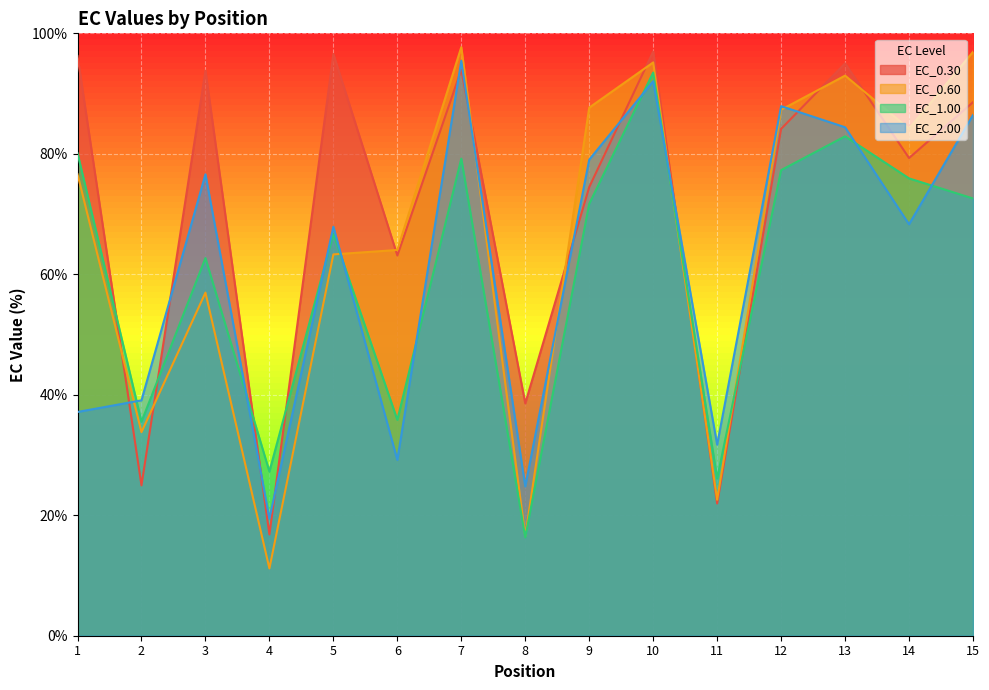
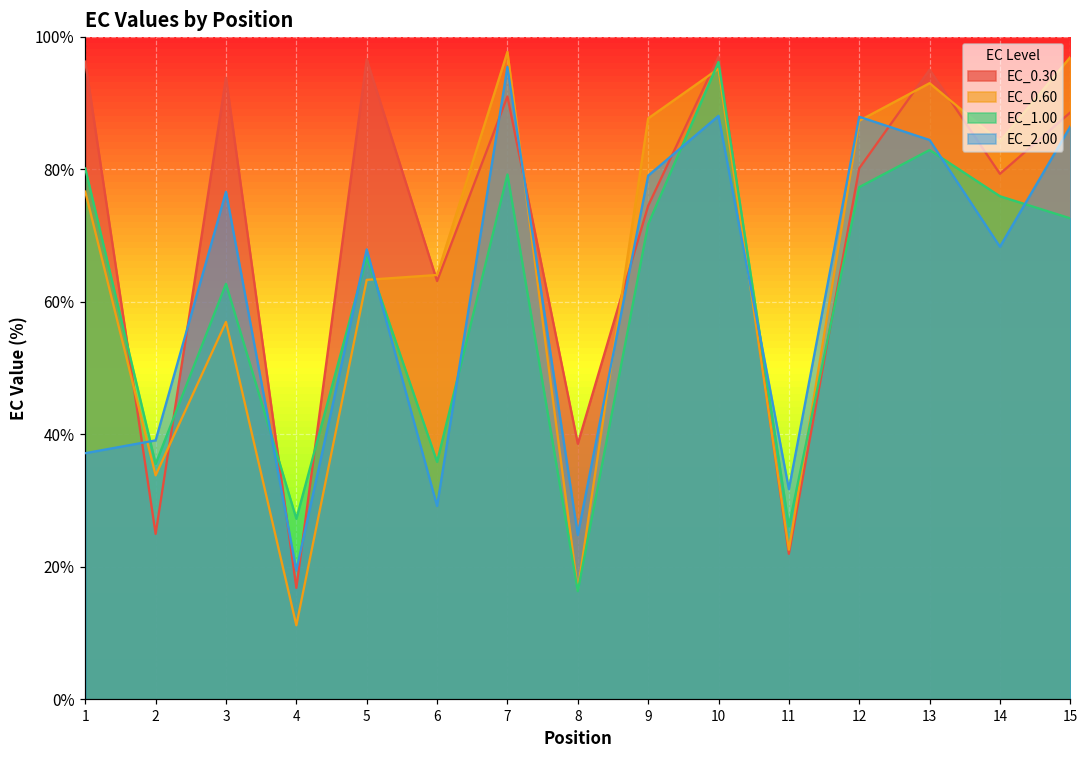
  {
    "EC_0.30": {
      "1": "96%",
      "2": "25%",
      "3": "94%",
      "4": "17%",
      "5": "97%",
      "6": "63%",
-     "7": "94%",
+     "7": "91%",
      "8": "39%",
      "9": "74%",
      "10": "97%",
      "11": "22%",
-     "12": "84%",
+     "12": "80%",
      "13": "95%",
      "14": "79%",
      "15": "89%"
    },
    "EC_0.60": {
      "1": "77%",
      "2": "34%",
      "3": "57%",
      "4": "11%",
      "5": "63%",
      "6": "64%",
      "7": "98%",
      "9": "88%",
      "10": "95%",
      "11": "23%",
      "12": "87%",
      "13": "93%",
      "15": "97%"
    },
    "EC_1.00": {
      "1": "80%",
      "2": "36%",
      "3": "63%",
      "4": "27%",
      "5": "67%",
      "6": "36%",
      "7": "79%",
      "9": "72%",
-     "10": "93%",
+     "10": "96%",
      "11": "26%",
      "12": "77%",
      "13": "83%",
      "14": "76%",
      "15": "73%"
    },
    "EC_2.00": {
      "1": "37%",
      "2": "39%",
      "3": "77%",
      "4": "19%",
      "5": "68%",
      "6": "29%",
      "7": "95%",
      "8": "25%",
      "9": "79%",
-     "10": "92%",
+     "10": "88%",
      "11": "32%",
      "12": "88%",
      "13": "84%",
      "14": "68%",
      "15": "86%"
    }
  }
